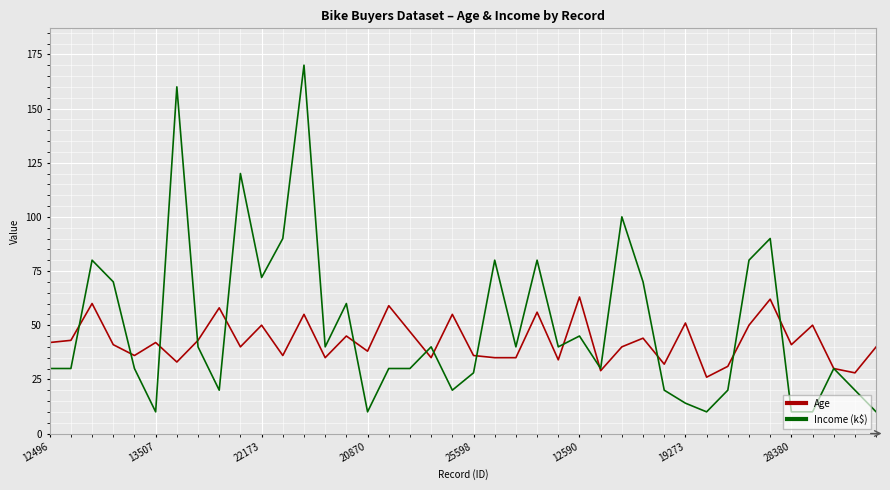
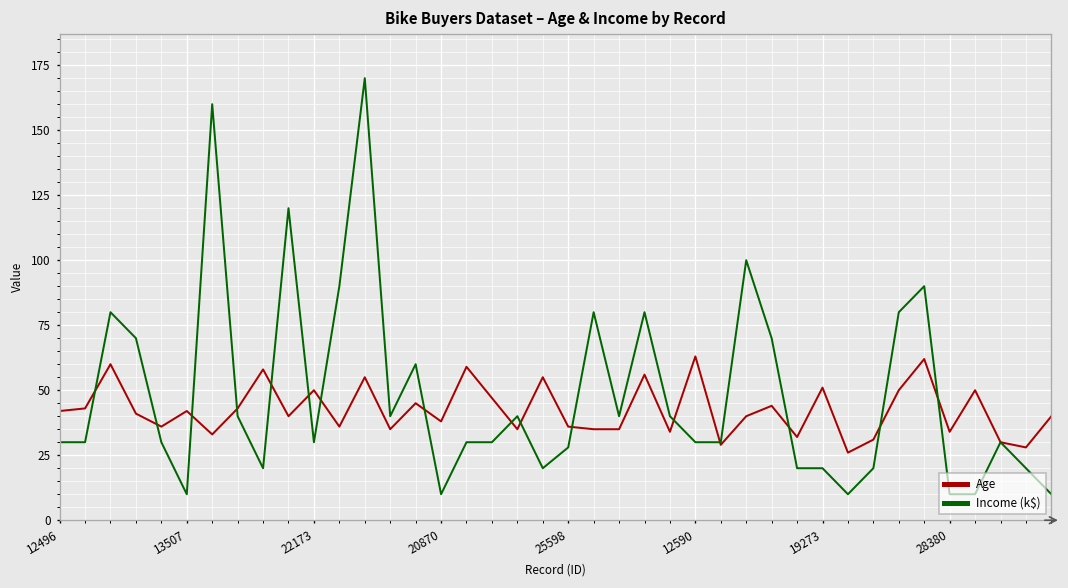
  {
    "Age": {
      "12496": 42,
      "13507": 42,
      "22173": 50,
      "20870": 38,
      "25598": 36,
      "12590": 63,
      "19273": 51,
-     "28380": 41
+     "28380": 34
    },
    "Income (k$)": {
      "12496": 30,
      "13507": 10,
-     "22173": 72,
+     "22173": 30,
      "20870": 10,
      "25598": 28,
-     "12590": 45,
-     "19273": 14
+     "12590": 30,
+     "19273": 20
    }
  }
